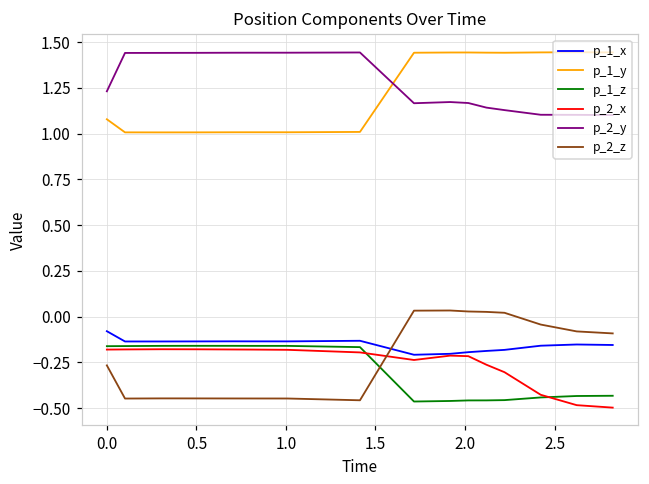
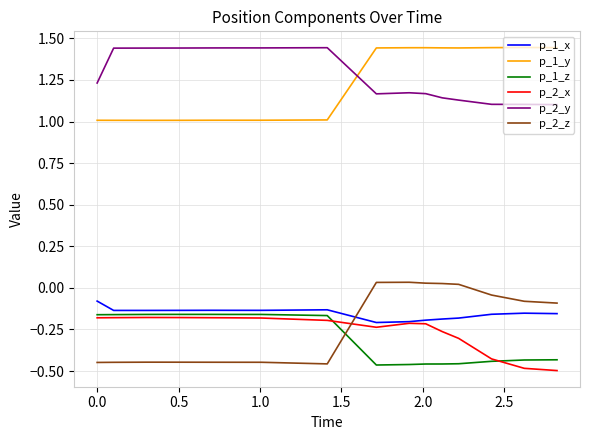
  {
    "p_1_x": {
      "0.0": -0.08
    },
    "p_1_y": {
-     "0.0": 1.08
+     "0.0": 1.01
    },
    "p_1_z": {
      "0.0": -0.16
    },
    "p_2_x": {
      "0.0": -0.18
    },
    "p_2_y": {
      "0.0": 1.23
    },
    "p_2_z": {
-     "0.0": -0.27
+     "0.0": -0.45
    }
  }
